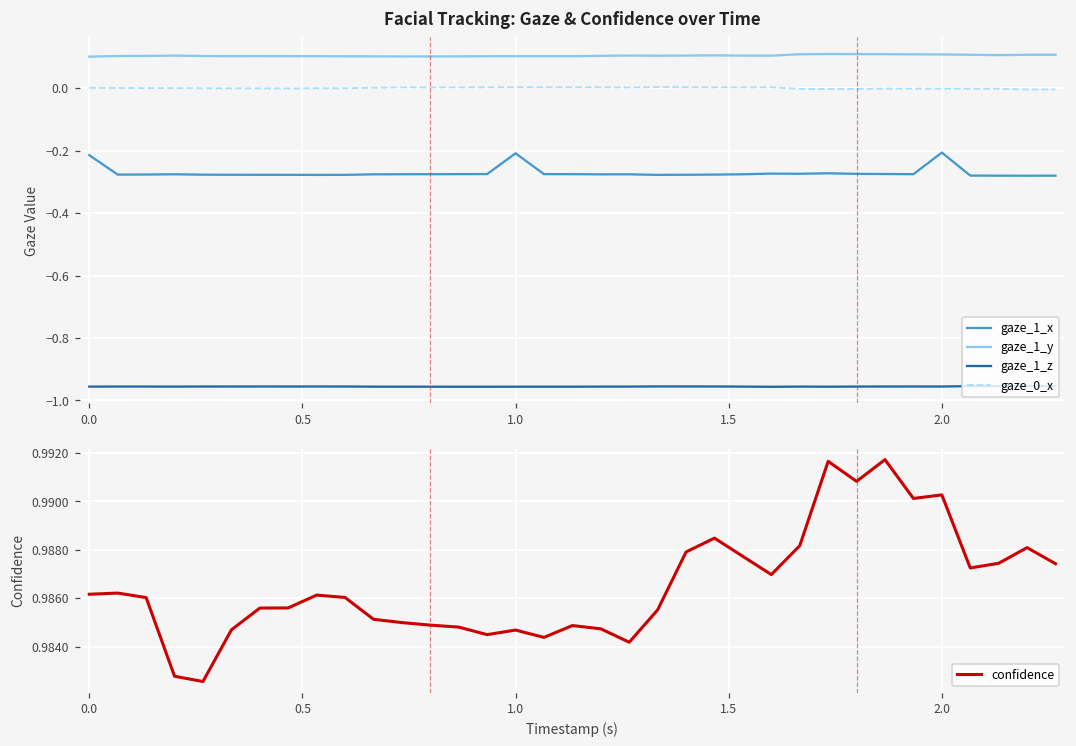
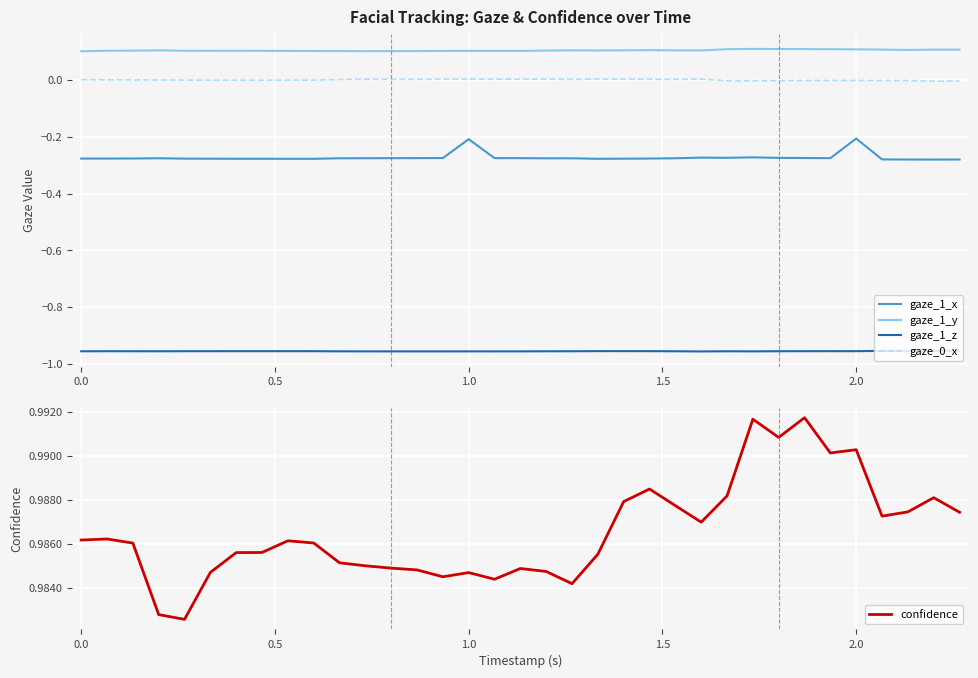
  {
    "Facial Tracking: Gaze & Confidence over Time": {
      "gaze_1_x": {
-       "0.0": -0.21,
+       "0.0": -0.28,
        "1.0": -0.21,
        "2.0": -0.21
      },
      "gaze_1_z": {
        "0.0": -0.96,
        "1.0": -0.96,
        "2.0": -0.96
      }
    }
  }
